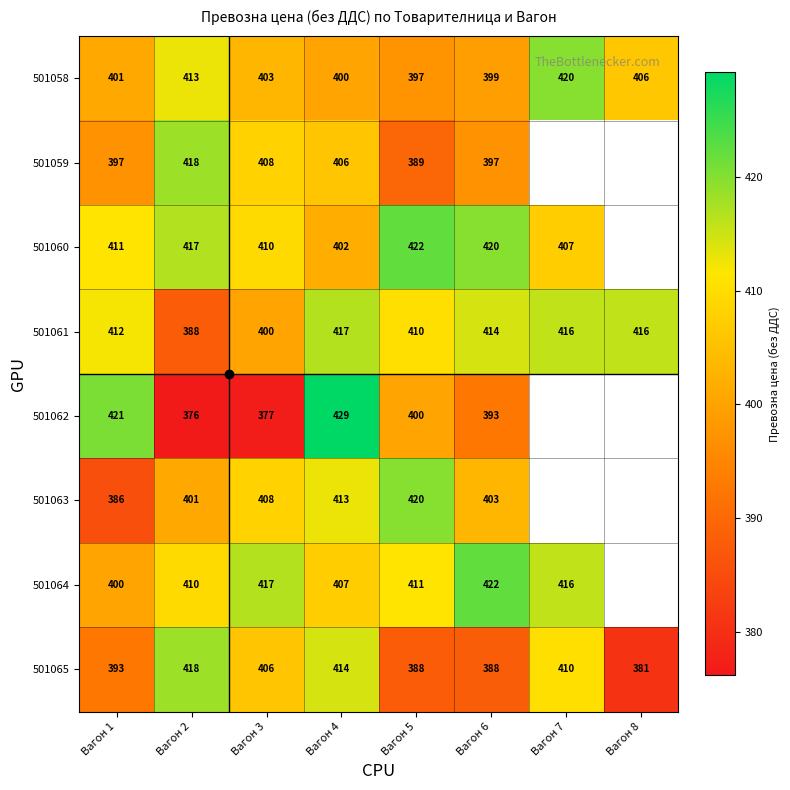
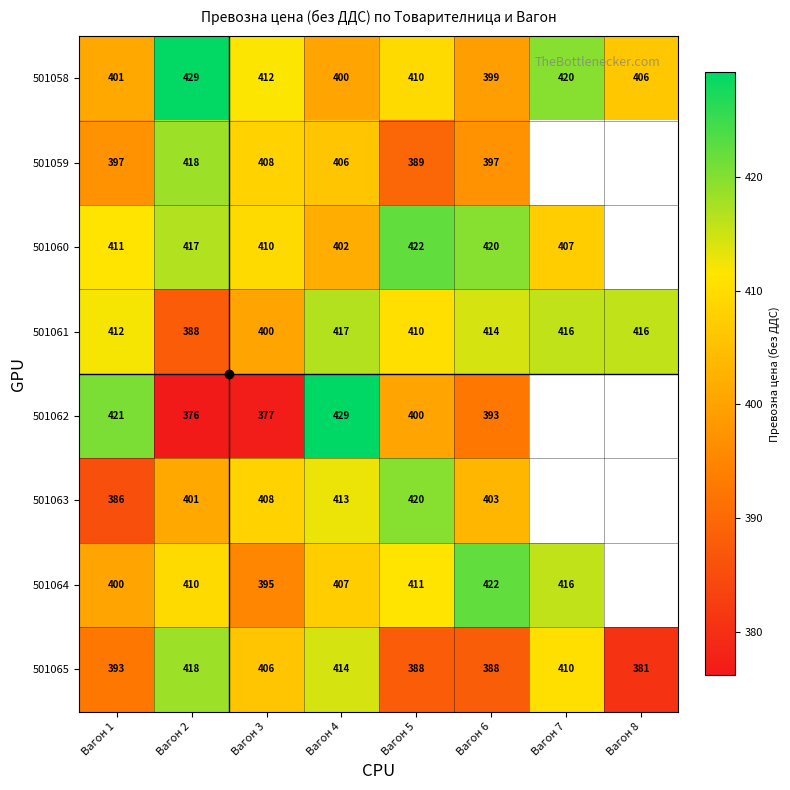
  {
    "501058": {
      "Вагон 1": 401,
-     "Вагон 2": 413,
-     "Вагон 3": 403,
+     "Вагон 2": 429,
+     "Вагон 3": 412,
      "Вагон 4": 400,
-     "Вагон 5": 397,
+     "Вагон 5": 410,
      "Вагон 6": 399,
      "Вагон 8": 406
    },
    "501059": {
      "Вагон 1": 397,
      "Вагон 2": 418,
      "Вагон 3": 408,
      "Вагон 4": 406,
      "Вагон 5": 389,
      "Вагон 6": 397
    },
    "501060": {
      "Вагон 1": 411,
      "Вагон 2": 417,
      "Вагон 3": 410,
      "Вагон 4": 402,
      "Вагон 5": 422,
      "Вагон 6": 420,
      "Вагон 7": 407
    },
    "501061": {
      "Вагон 1": 412,
      "Вагон 2": 388,
      "Вагон 3": 400,
      "Вагон 4": 417,
      "Вагон 5": 410,
      "Вагон 6": 414,
      "Вагон 7": 416,
      "Вагон 8": 416
    },
    "501062": {
      "Вагон 1": 421,
      "Вагон 2": 376,
      "Вагон 3": 377,
      "Вагон 4": 429,
      "Вагон 5": 400,
      "Вагон 6": 393
    },
    "501063": {
      "Вагон 1": 386,
      "Вагон 2": 401,
      "Вагон 3": 408,
      "Вагон 4": 413,
      "Вагон 5": 420,
      "Вагон 6": 403
    },
    "501064": {
      "Вагон 1": 400,
      "Вагон 2": 410,
-     "Вагон 3": 417,
+     "Вагон 3": 395,
      "Вагон 4": 407,
      "Вагон 5": 411,
      "Вагон 6": 422,
      "Вагон 7": 416
    },
    "501065": {
      "Вагон 1": 393,
      "Вагон 2": 418,
      "Вагон 3": 406,
      "Вагон 4": 414,
      "Вагон 5": 388,
      "Вагон 6": 388,
      "Вагон 7": 410,
      "Вагон 8": 381
    }
  }
